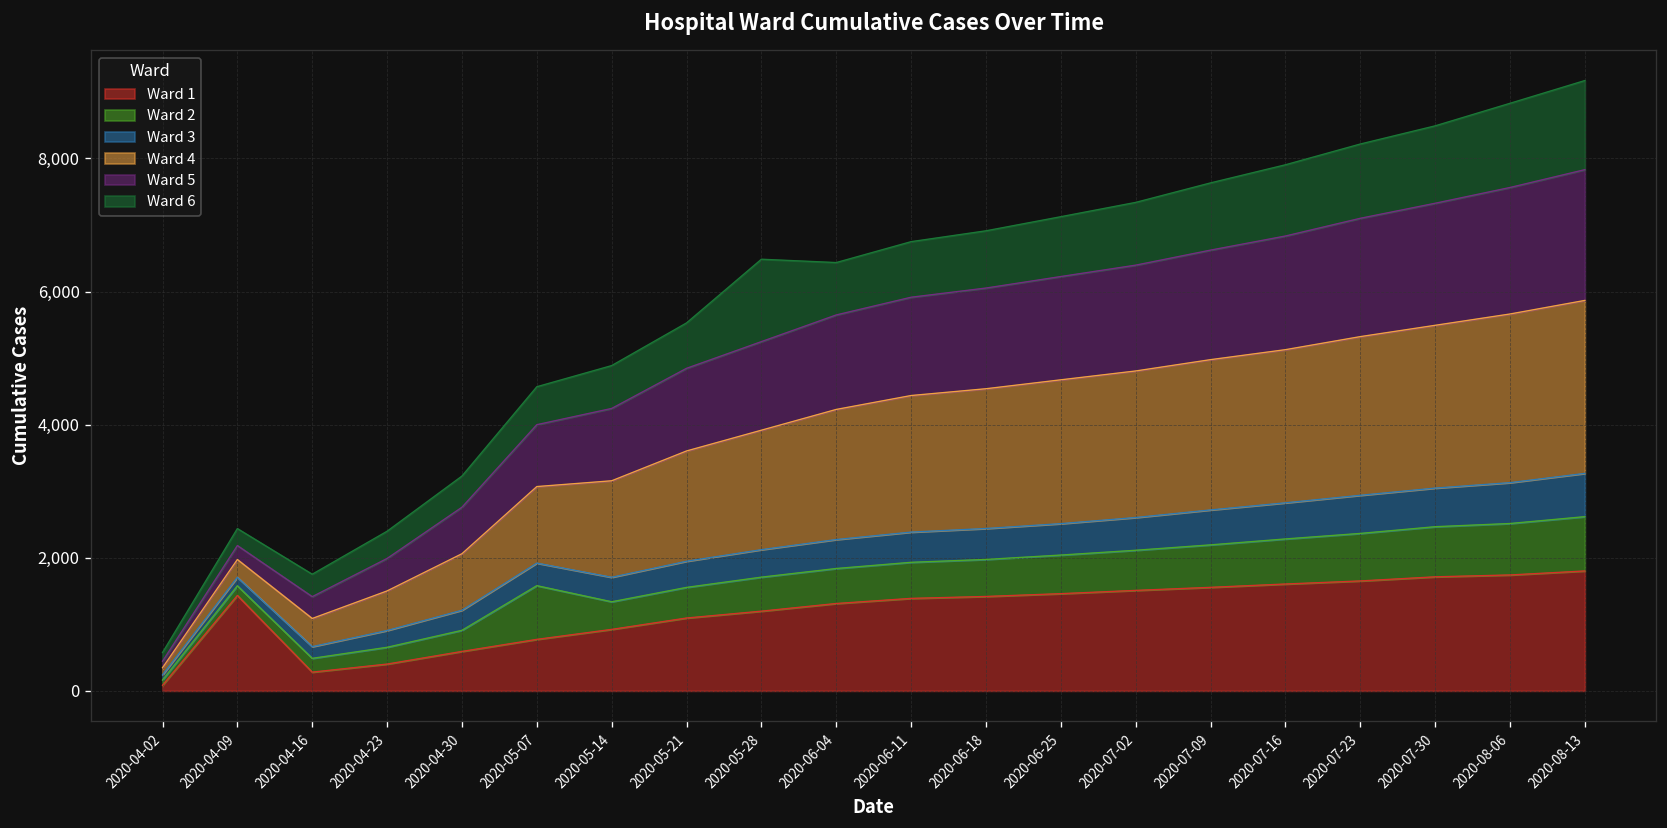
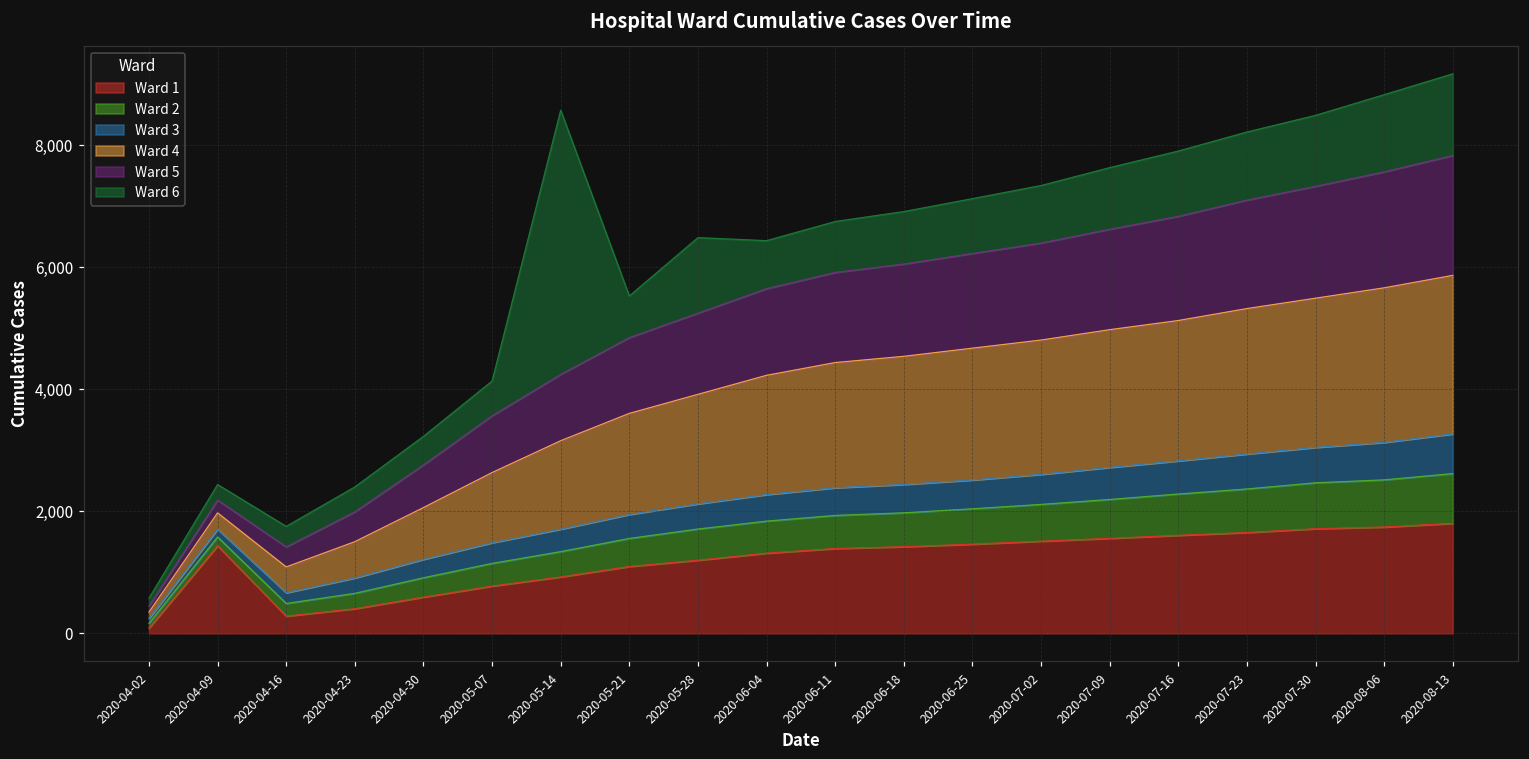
  {
    "Ward 1": {
      "2020-04-02": "100",
      "2020-04-09": "1,400",
      "2020-04-16": "300",
      "2020-04-23": "400",
      "2020-04-30": "600",
      "2020-05-07": "800",
      "2020-05-14": "900",
      "2020-05-21": "1,100",
      "2020-05-28": "1,200",
      "2020-06-04": "1,300",
      "2020-06-11": "1,400",
      "2020-06-18": "1,400",
      "2020-06-25": "1,500",
      "2020-07-02": "1,500",
      "2020-07-09": "1,600",
      "2020-07-16": "1,600",
      "2020-07-23": "1,700",
      "2020-07-30": "1,700",
      "2020-08-06": "1,700",
      "2020-08-13": "1,800"
    },
    "Ward 2": {
      "2020-04-02": "100",
      "2020-04-09": "100",
      "2020-04-16": "200",
      "2020-04-23": "300",
      "2020-04-30": "300",
-     "2020-05-07": "800",
+     "2020-05-07": "400",
      "2020-05-14": "400",
      "2020-05-21": "500",
      "2020-05-28": "500",
      "2020-06-04": "500",
      "2020-06-11": "500",
      "2020-06-18": "600",
      "2020-06-25": "600",
      "2020-07-02": "600",
      "2020-07-09": "600",
      "2020-07-16": "700",
      "2020-07-23": "700",
      "2020-07-30": "800",
      "2020-08-06": "800",
      "2020-08-13": "800"
    },
    "Ward 3": {
      "2020-04-02": "100",
      "2020-04-09": "100",
      "2020-04-16": "200",
      "2020-04-23": "300",
      "2020-04-30": "300",
      "2020-05-07": "300",
      "2020-05-14": "400",
      "2020-05-21": "400",
      "2020-05-28": "400",
      "2020-06-04": "400",
      "2020-06-11": "500",
      "2020-06-18": "500",
      "2020-06-25": "500",
      "2020-07-02": "500",
      "2020-07-09": "500",
      "2020-07-16": "500",
      "2020-07-23": "600",
      "2020-07-30": "600",
      "2020-08-06": "600",
      "2020-08-13": "700"
    },
    "Ward 4": {
      "2020-04-02": "100",
      "2020-04-09": "300",
      "2020-04-16": "400",
      "2020-04-23": "600",
      "2020-04-30": "800",
      "2020-05-07": "1,200",
      "2020-05-14": "1,500",
      "2020-05-21": "1,700",
      "2020-05-28": "1,800",
      "2020-06-04": "2,000",
      "2020-06-11": "2,100",
      "2020-06-18": "2,100",
      "2020-06-25": "2,200",
      "2020-07-02": "2,200",
      "2020-07-09": "2,300",
      "2020-07-16": "2,300",
      "2020-07-23": "2,400",
      "2020-07-30": "2,400",
      "2020-08-06": "2,500",
      "2020-08-13": "2,600"
    },
    "Ward 5": {
      "2020-04-02": "100",
      "2020-04-09": "200",
      "2020-04-16": "300",
      "2020-04-23": "500",
      "2020-04-30": "700",
      "2020-05-07": "900",
      "2020-05-14": "1,100",
      "2020-05-21": "1,200",
      "2020-05-28": "1,300",
      "2020-06-04": "1,400",
      "2020-06-11": "1,500",
      "2020-06-18": "1,500",
      "2020-06-25": "1,600",
      "2020-07-02": "1,600",
      "2020-07-09": "1,600",
      "2020-07-16": "1,700",
      "2020-07-23": "1,800",
      "2020-07-30": "1,800",
      "2020-08-06": "1,900",
      "2020-08-13": "2,000"
    },
    "Ward 6": {
      "2020-04-02": "100",
      "2020-04-09": "300",
      "2020-04-16": "300",
      "2020-04-23": "400",
      "2020-04-30": "500",
      "2020-05-07": "600",
-     "2020-05-14": "600",
+     "2020-05-14": "4,300",
      "2020-05-21": "700",
      "2020-05-28": "1,200",
      "2020-06-04": "800",
      "2020-06-11": "800",
      "2020-06-18": "900",
      "2020-06-25": "900",
      "2020-07-02": "900",
      "2020-07-09": "1,000",
      "2020-07-16": "1,100",
      "2020-07-23": "1,100",
      "2020-07-30": "1,200",
      "2020-08-06": "1,300",
      "2020-08-13": "1,300"
    }
  }
